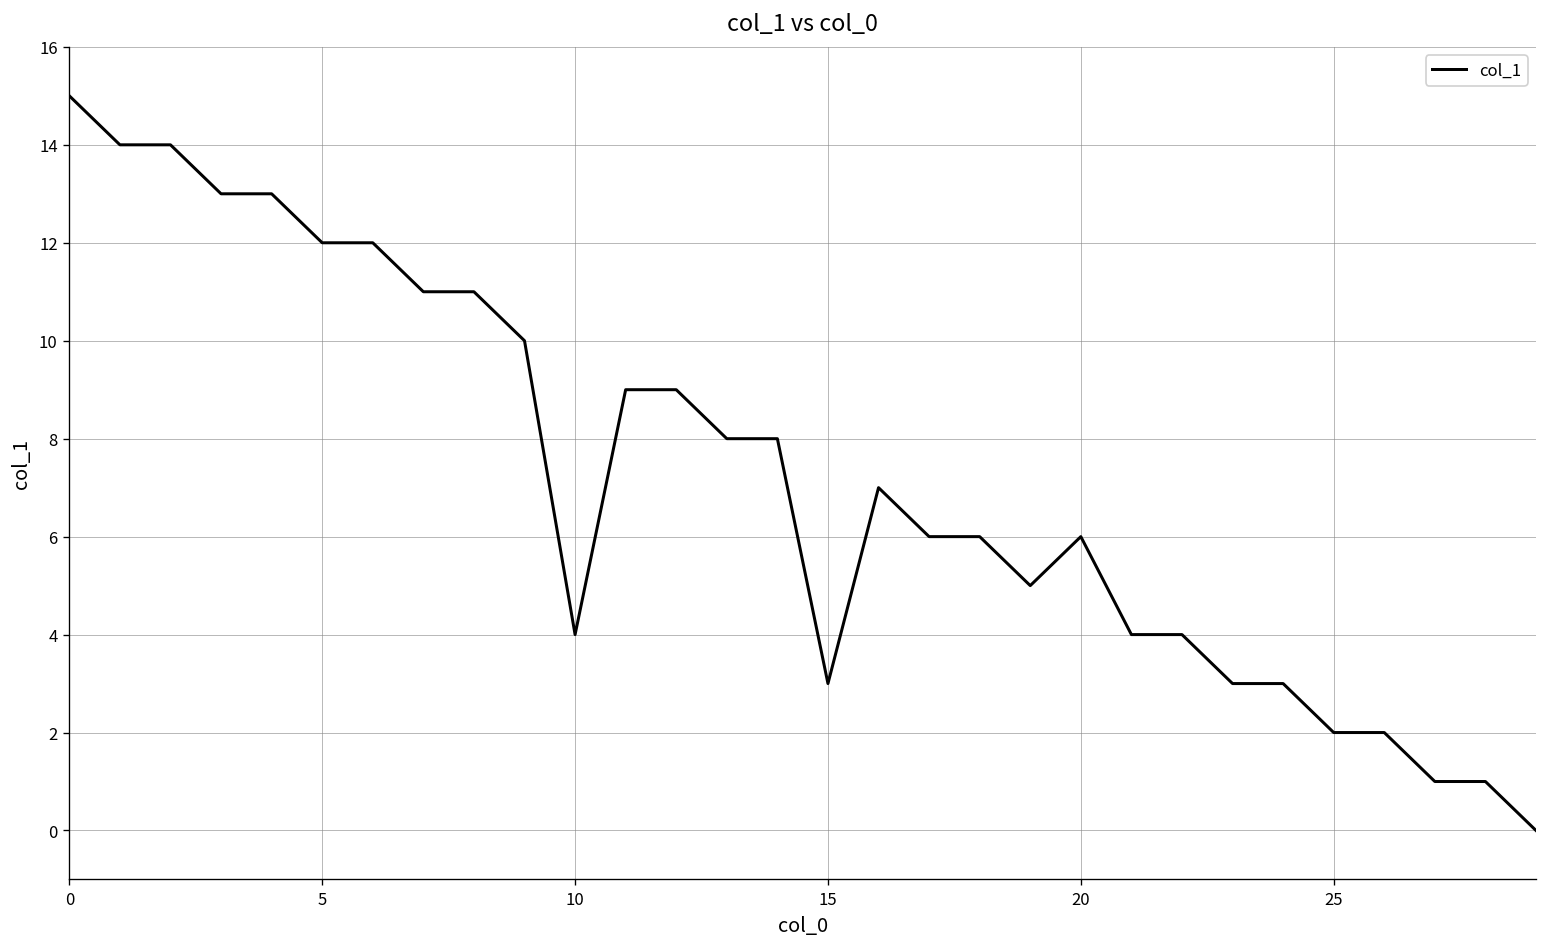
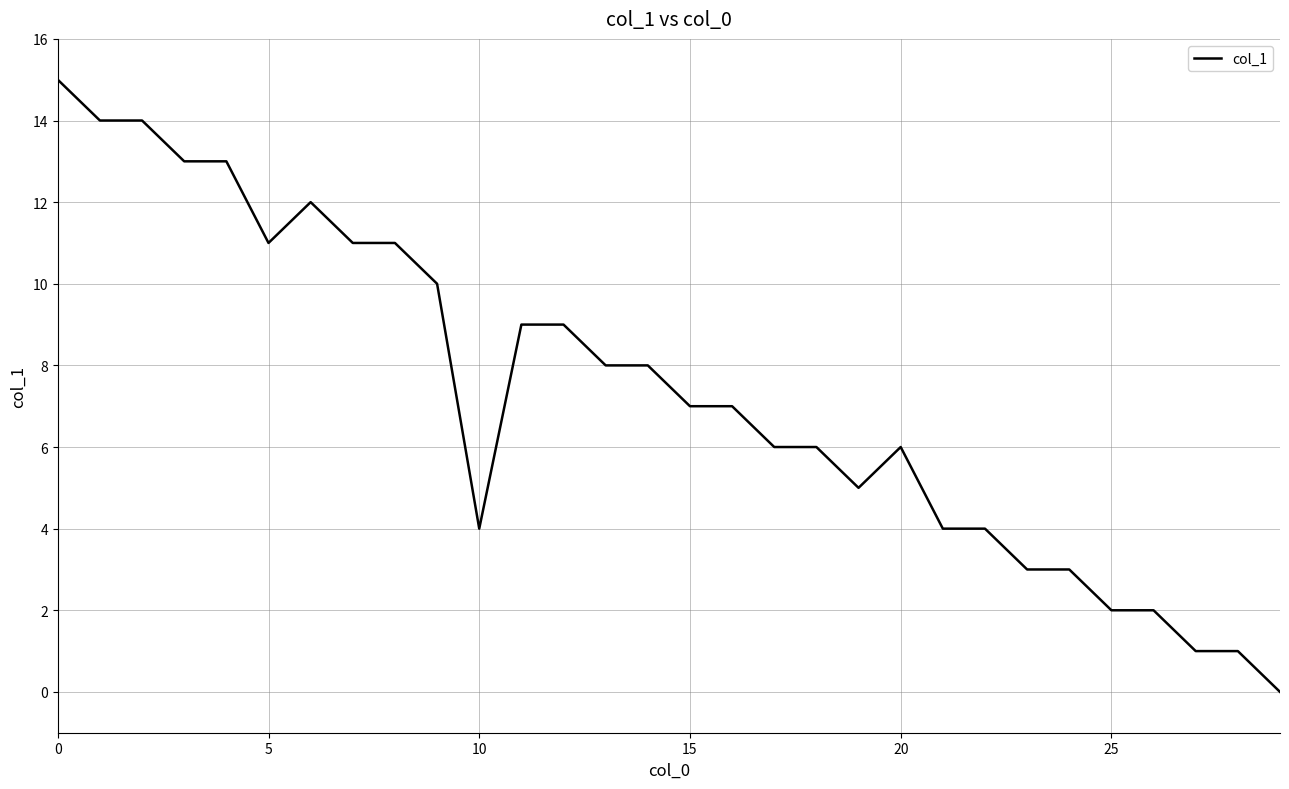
  {
    "0": 15,
-   "5": 12,
+   "5": 11,
    "10": 4,
-   "15": 3,
+   "15": 7,
    "20": 6,
    "25": 2
  }
